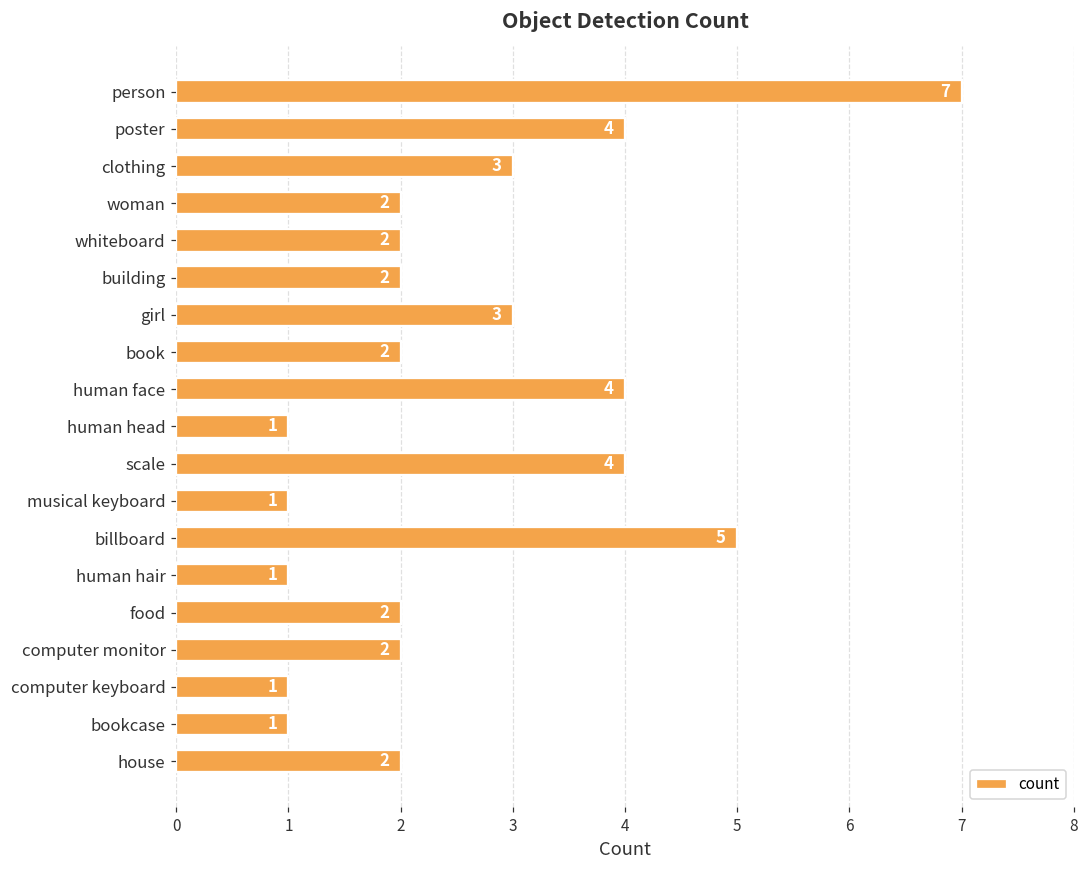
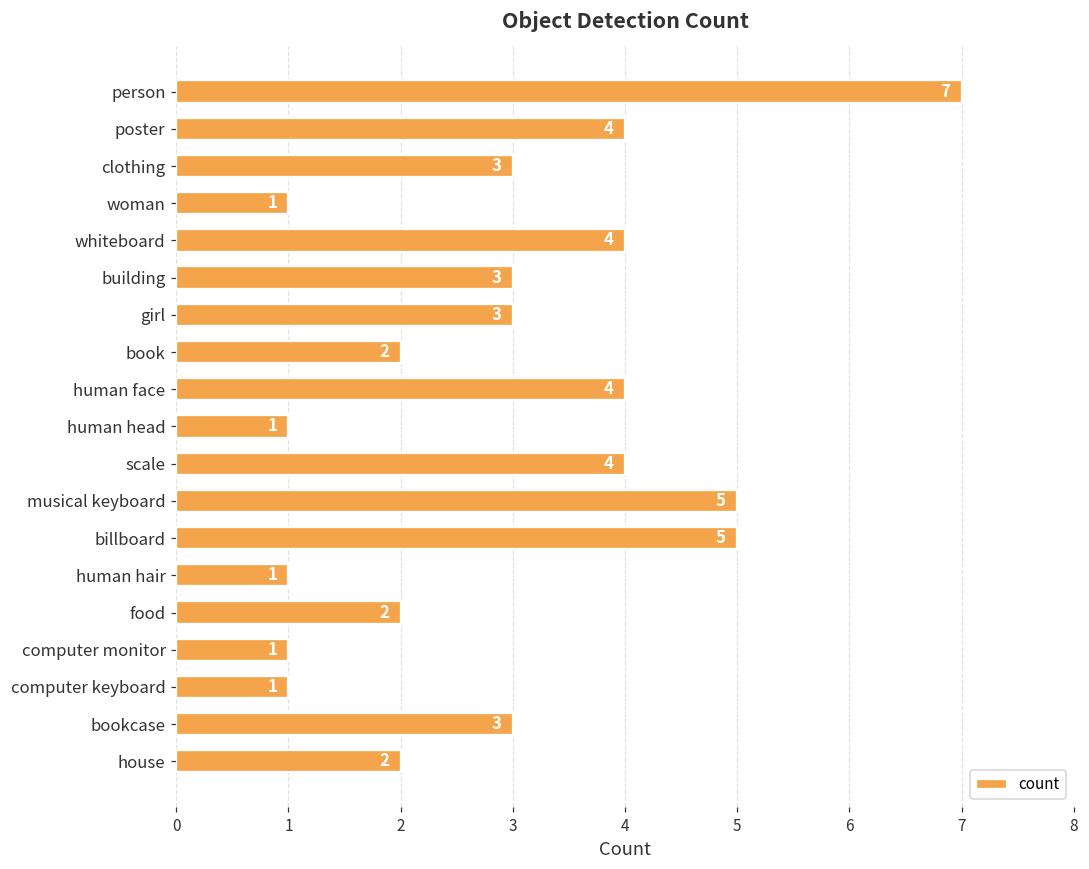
  {
    "person": 7,
    "poster": 4,
    "clothing": 3,
-   "woman": 2,
-   "whiteboard": 2,
-   "building": 2,
+   "woman": 1,
+   "whiteboard": 4,
+   "building": 3,
    "girl": 3,
    "book": 2,
    "human face": 4,
    "human head": 1,
    "scale": 4,
-   "musical keyboard": 1,
+   "musical keyboard": 5,
    "billboard": 5,
    "human hair": 1,
    "food": 2,
-   "computer monitor": 2,
+   "computer monitor": 1,
    "computer keyboard": 1,
-   "bookcase": 1,
+   "bookcase": 3,
    "house": 2
  }
